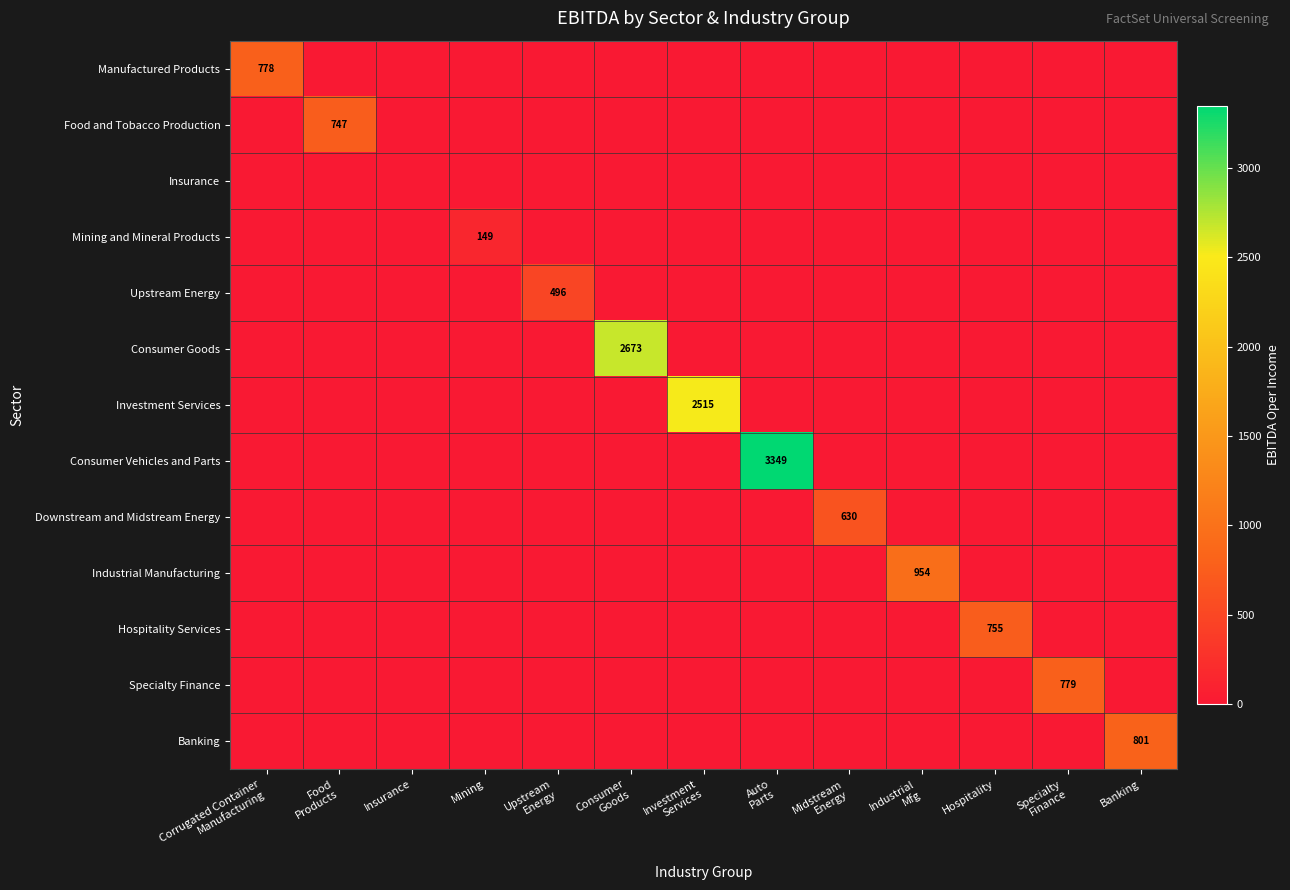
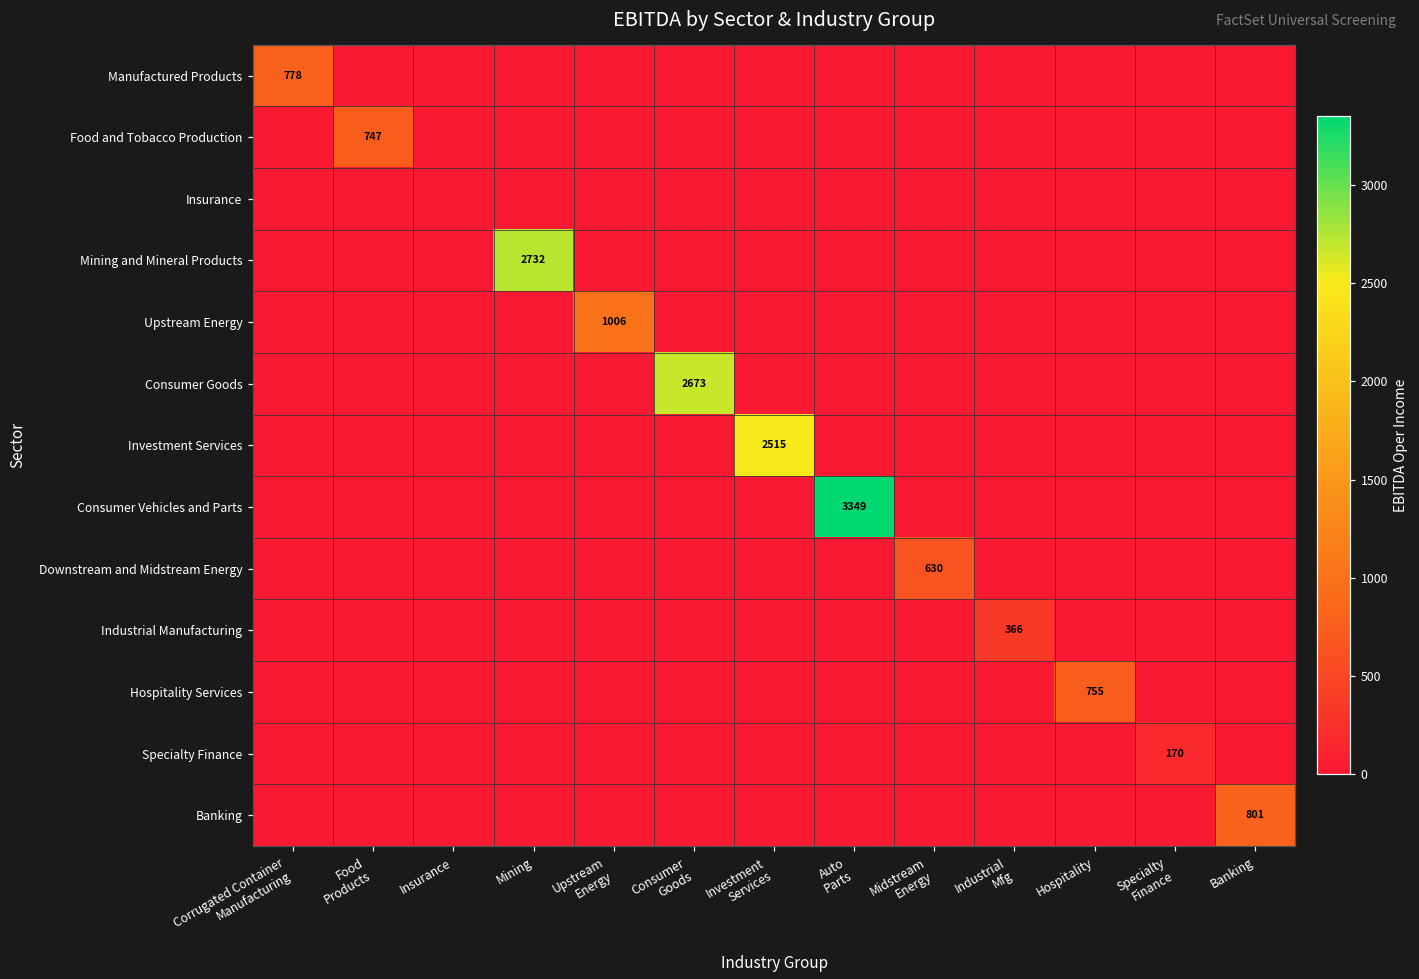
  {
    "Manufactured Products": {
      "Corrugated Container Manufacturing": 778
    },
    "Food and Tobacco Production": {
      "Food Products": 747
    },
    "Mining and Mineral Products": {
-     "Mining": 149
+     "Mining": 2732
    },
    "Upstream Energy": {
-     "Upstream Energy": 496
+     "Upstream Energy": 1006
    },
    "Consumer Goods": {
      "Consumer Goods": 2673
    },
    "Investment Services": {
      "Investment Services": 2515
    },
    "Consumer Vehicles and Parts": {
      "Auto Parts": 3349
    },
    "Downstream and Midstream Energy": {
      "Midstream Energy": 630
    },
    "Industrial Manufacturing": {
-     "Industrial Mfg": 954
+     "Industrial Mfg": 366
    },
    "Hospitality Services": {
      "Hospitality": 755
    },
    "Specialty Finance": {
-     "Specialty Finance": 779
+     "Specialty Finance": 170
    },
    "Banking": {
      "Banking": 801
    }
  }
